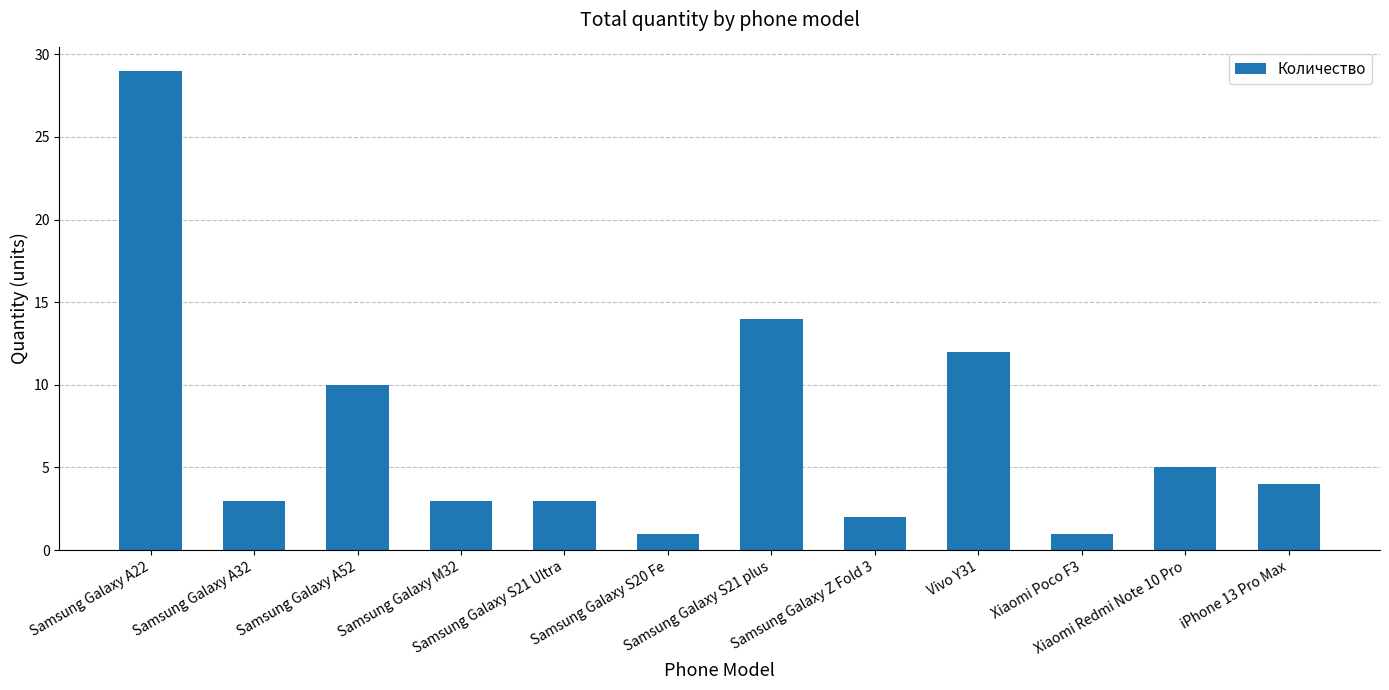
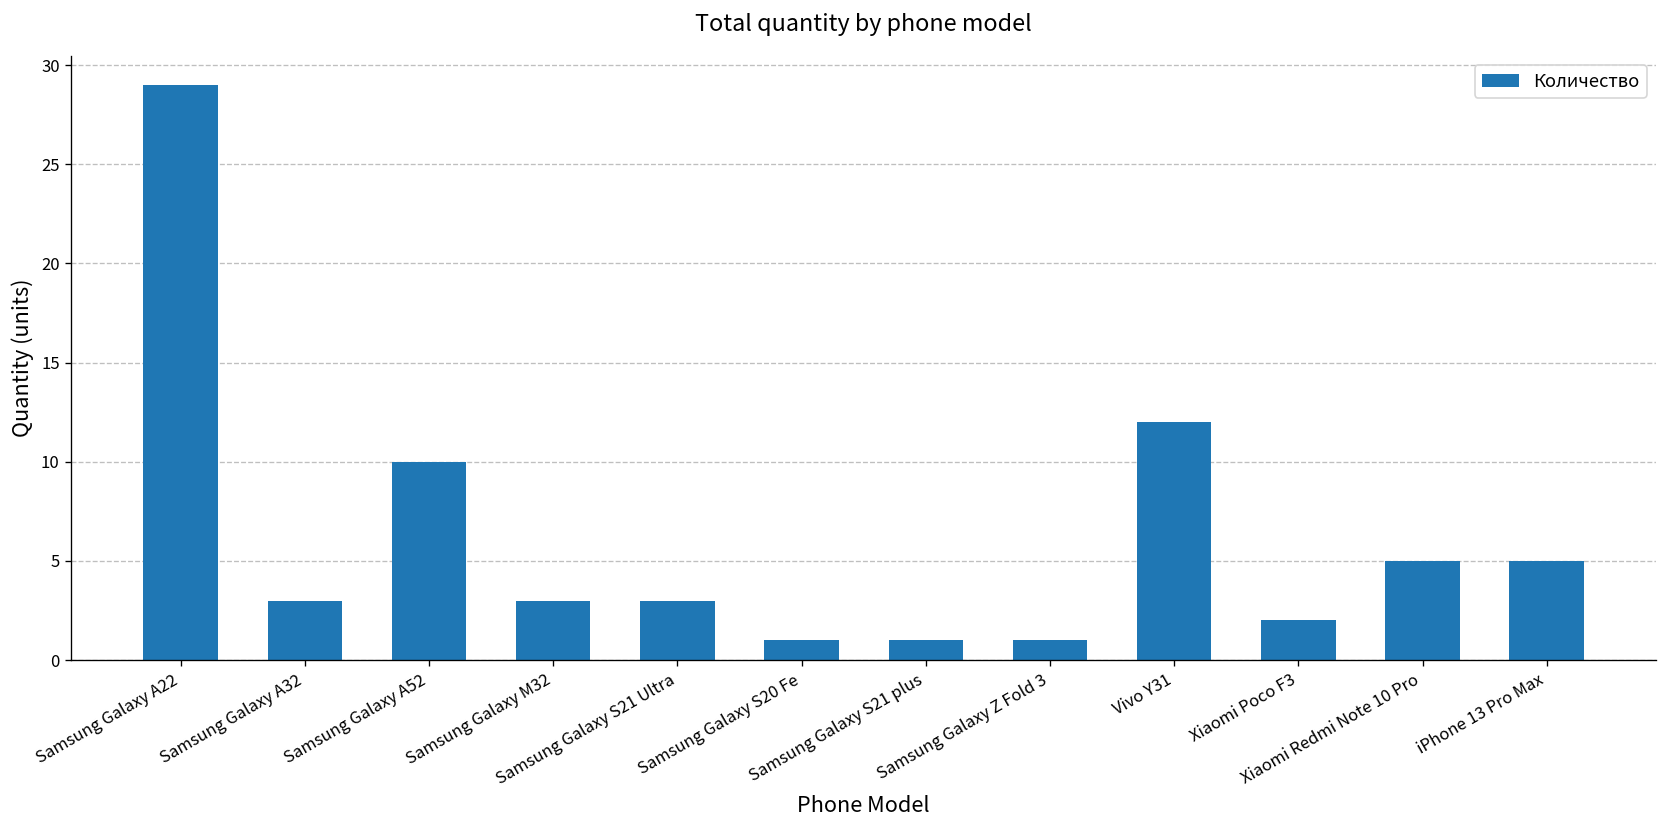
  {
    "Samsung Galaxy A22": 29,
    "Samsung Galaxy A32": 3,
    "Samsung Galaxy A52": 10,
    "Samsung Galaxy M32": 3,
    "Samsung Galaxy S21 Ultra": 3,
    "Samsung Galaxy S20 Fe": 1,
-   "Samsung Galaxy S21 plus": 14,
-   "Samsung Galaxy Z Fold 3": 2,
+   "Samsung Galaxy S21 plus": 1,
+   "Samsung Galaxy Z Fold 3": 1,
    "Vivo Y31": 12,
-   "Xiaomi Poco F3": 1,
+   "Xiaomi Poco F3": 2,
    "Xiaomi Redmi Note 10 Pro": 5,
-   "iPhone 13 Pro Max": 4
+   "iPhone 13 Pro Max": 5
  }
